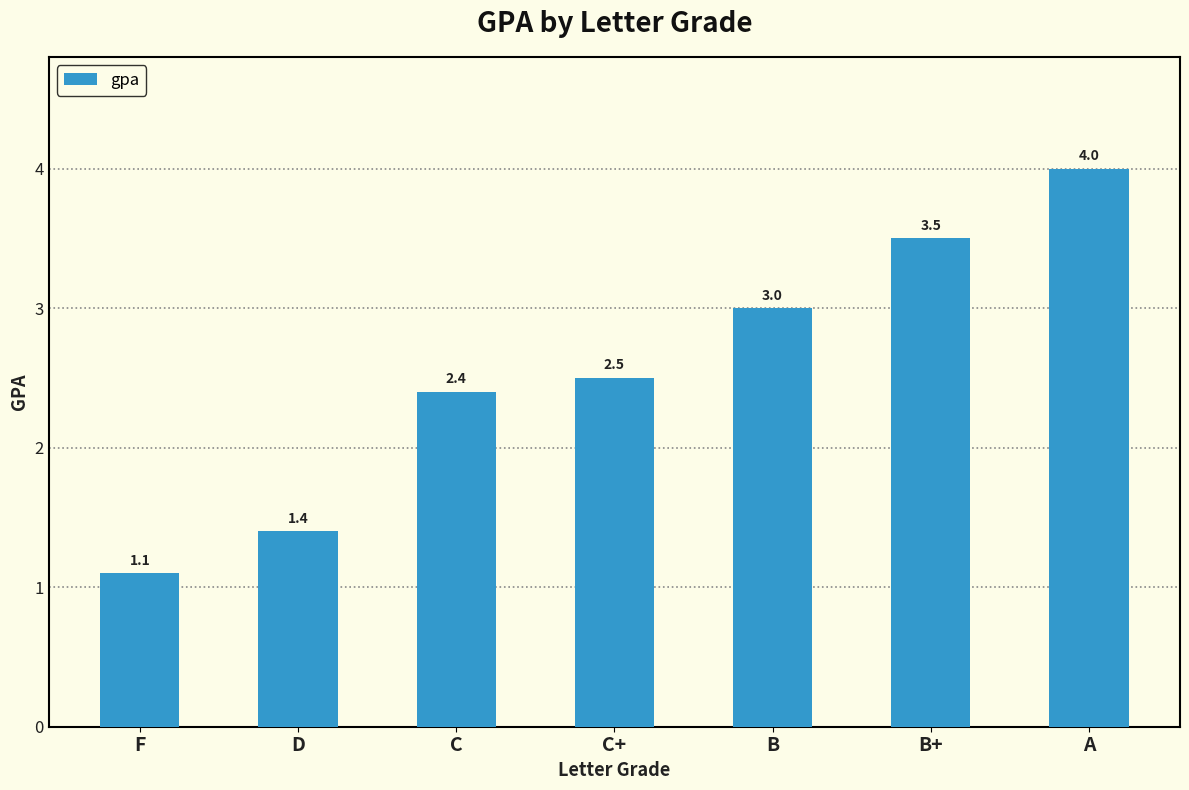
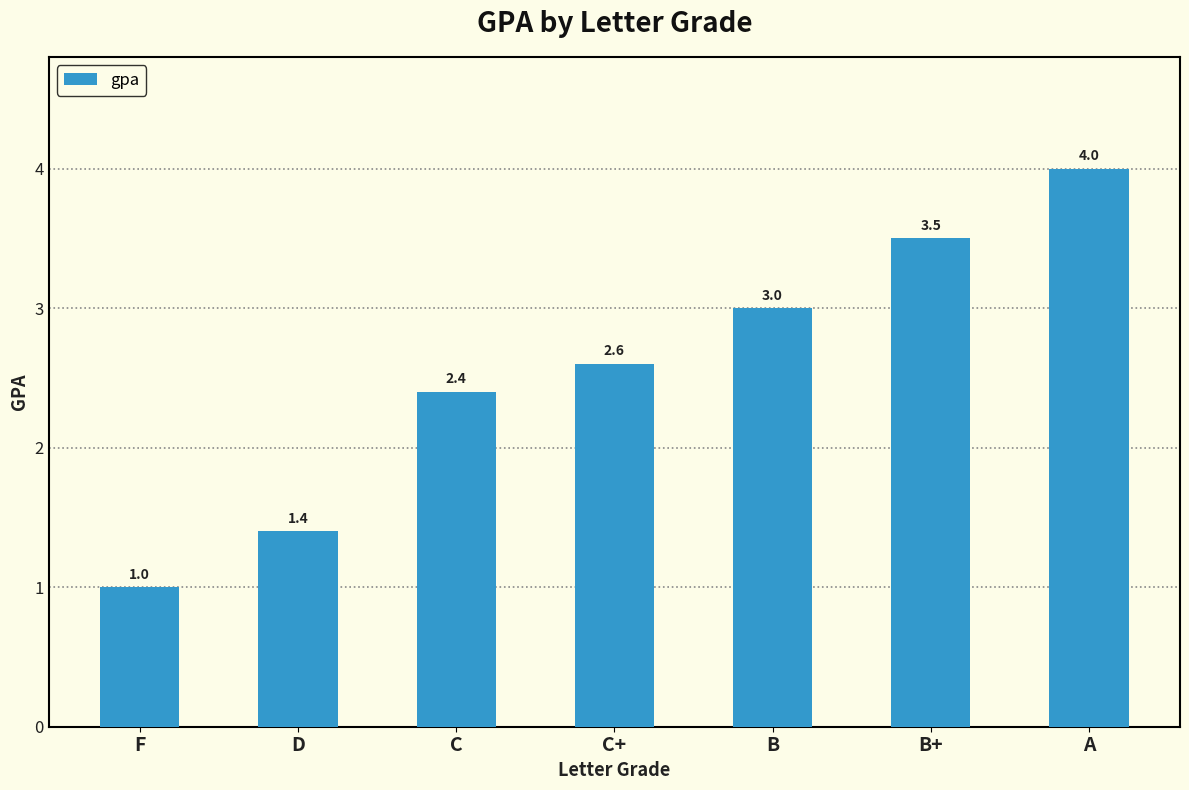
  {
-   "F": 1.1,
+   "F": 1.0,
    "D": 1.4,
    "C": 2.4,
-   "C+": 2.5,
+   "C+": 2.6,
    "B": 3.0,
    "B+": 3.5,
    "A": 4.0
  }
